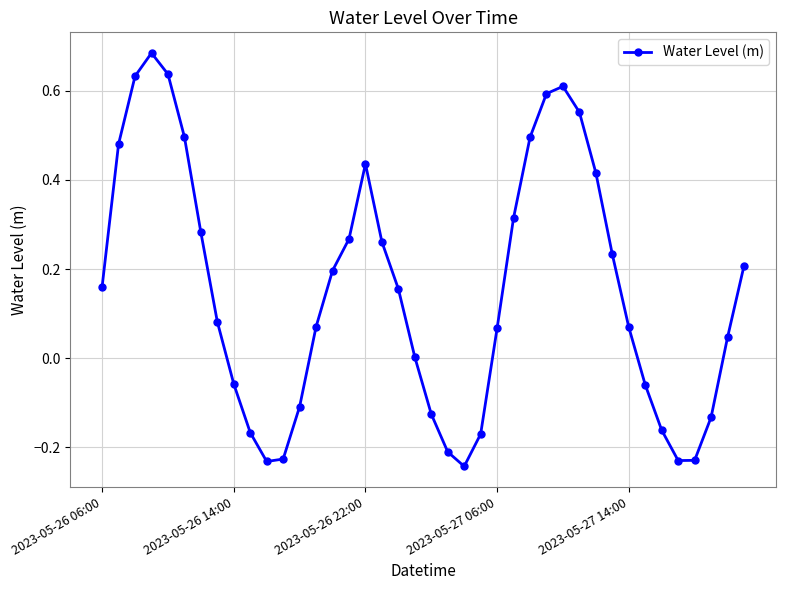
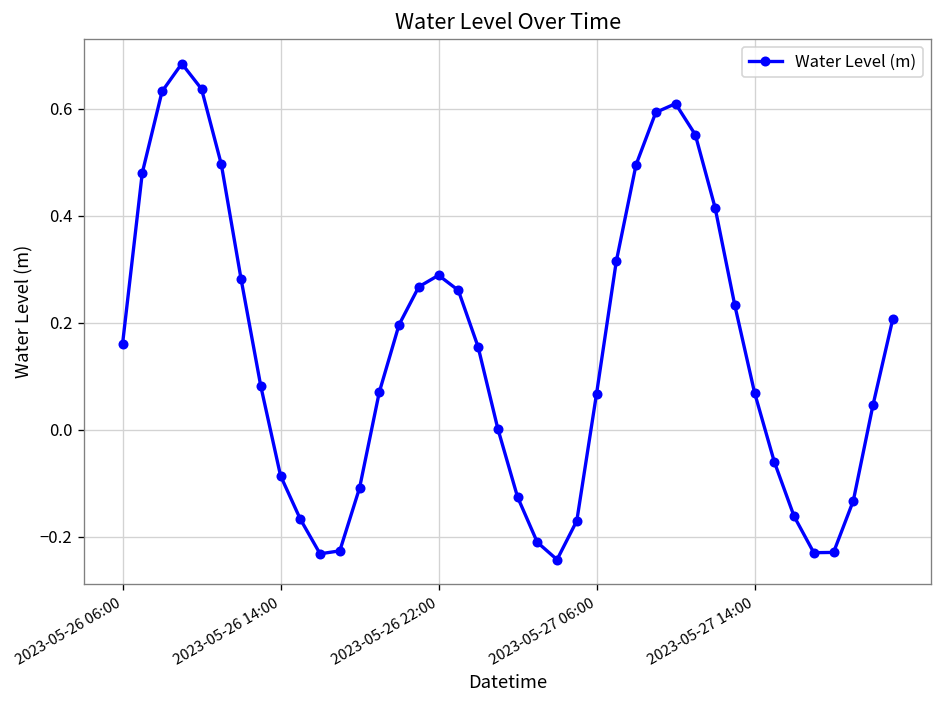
  {
    "2023-05-26 06:00": 0.16,
-   "2023-05-26 14:00": -0.06,
-   "2023-05-26 22:00": 0.44,
+   "2023-05-26 14:00": -0.09,
+   "2023-05-26 22:00": 0.29,
    "2023-05-27 06:00": 0.07,
    "2023-05-27 14:00": 0.07
  }
